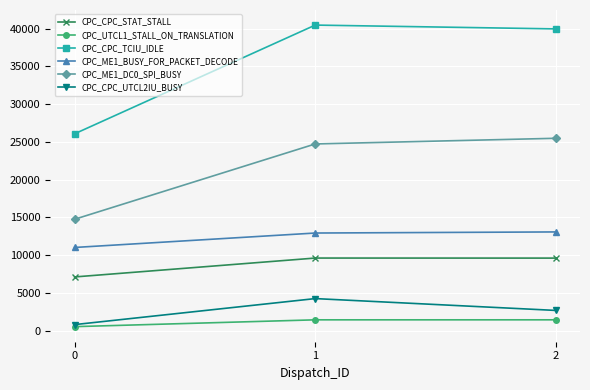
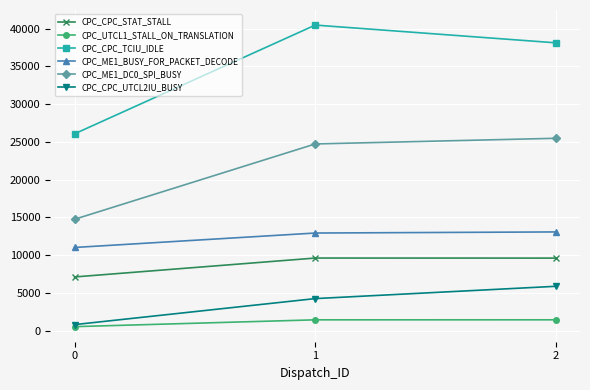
  {
    "CPC_CPC_TCIU_IDLE": {
      "0": 26000,
      "1": 40000,
-     "2": 40000
+     "2": 38000
    },
    "CPC_CPC_UTCL2IU_BUSY": {
      "1": 4000,
-     "2": 3000
+     "2": 6000
    }
  }
